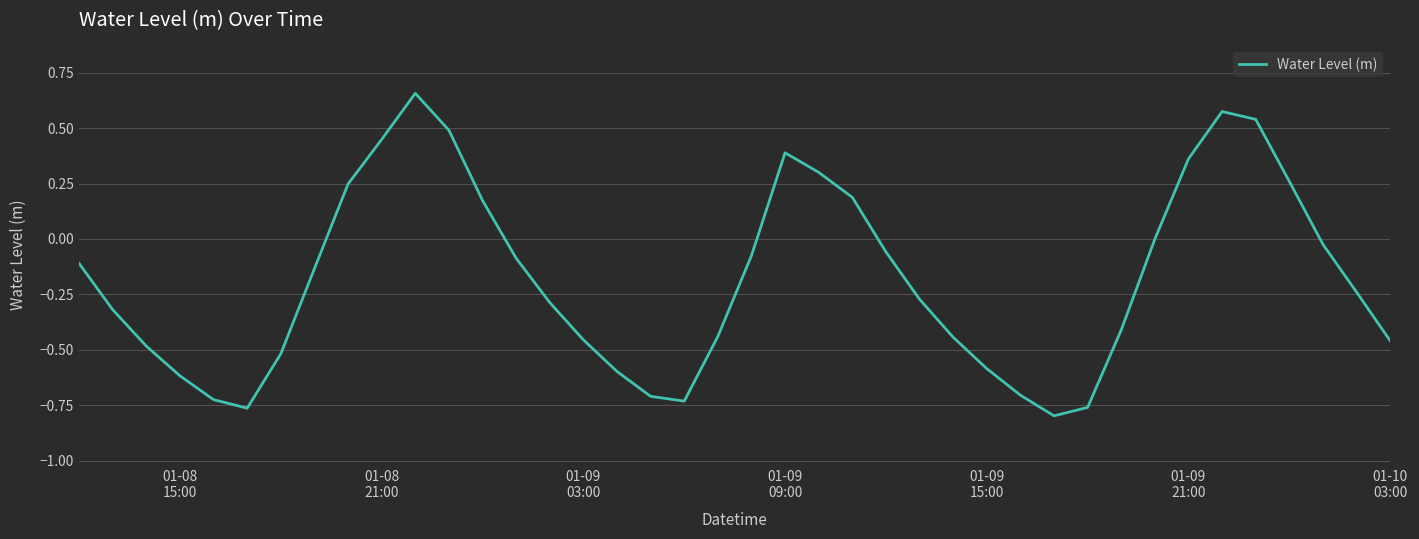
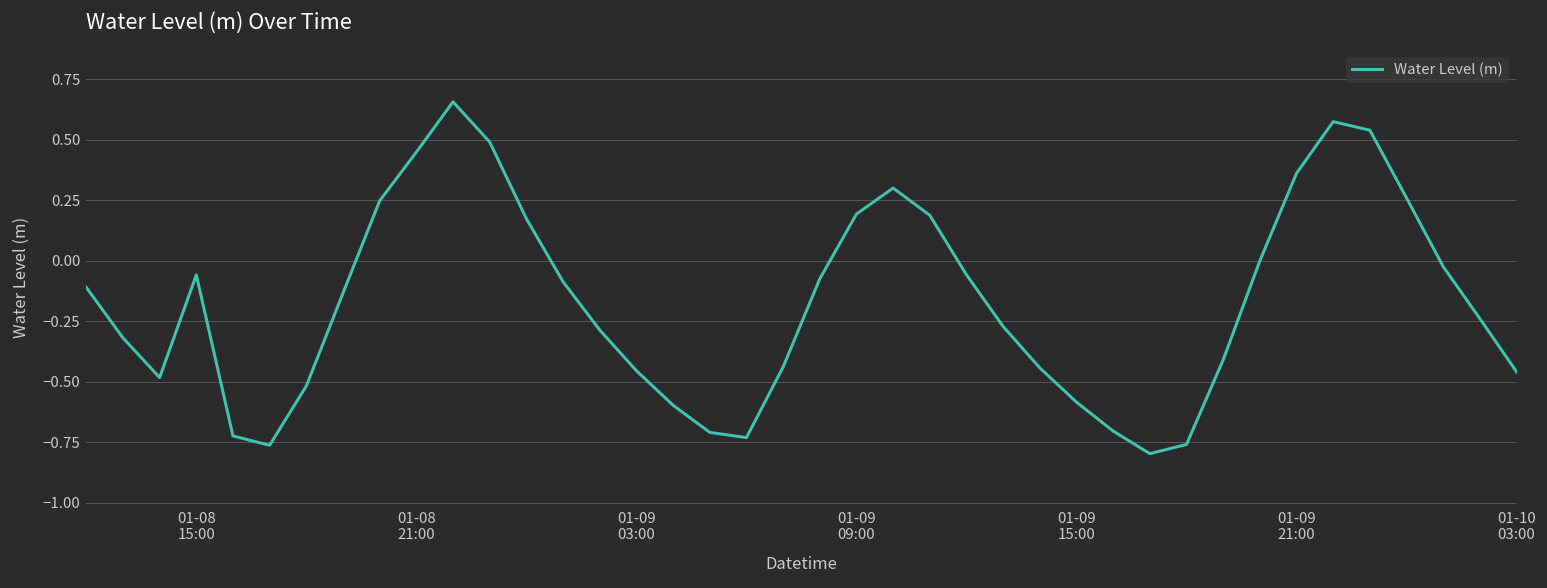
  {
-   "01-08 15:00": -0.62,
+   "01-08 15:00": -0.06,
    "01-08 21:00": 0.45,
    "01-09 03:00": -0.45,
-   "01-09 09:00": 0.39,
+   "01-09 09:00": 0.19,
    "01-09 15:00": -0.58,
    "01-09 21:00": 0.36,
    "01-10 03:00": -0.46
  }
